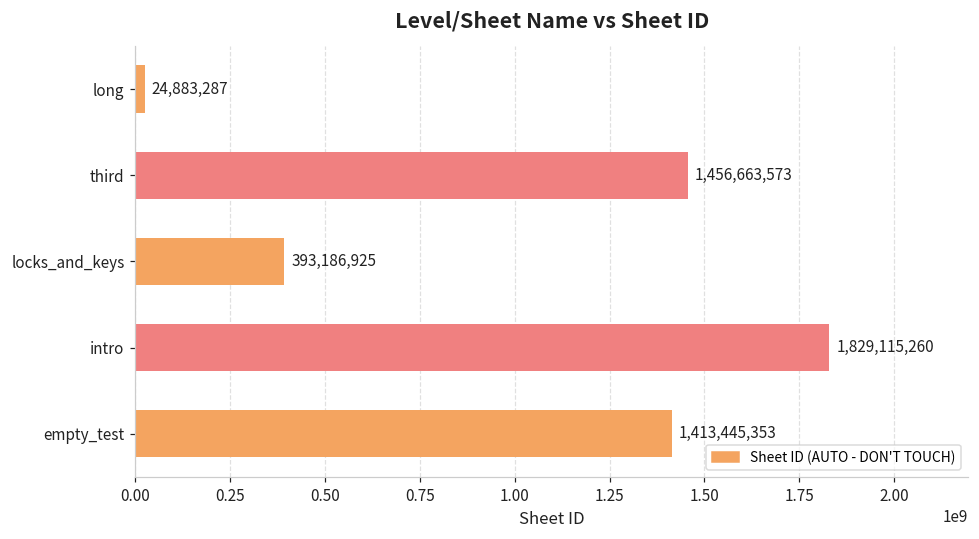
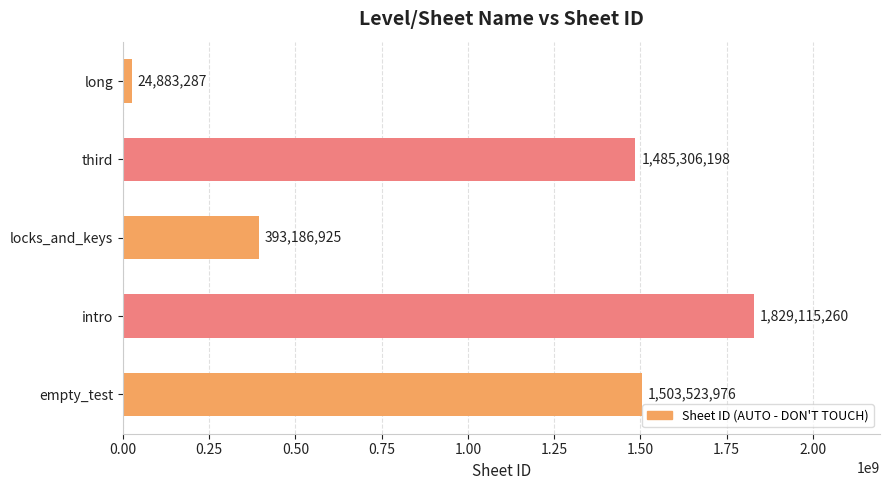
  {
    "long": "24,883,287",
-   "third": "1,456,663,573",
+   "third": "1,485,306,198",
    "locks_and_keys": "393,186,925",
    "intro": "1,829,115,260",
-   "empty_test": "1,413,445,353"
+   "empty_test": "1,503,523,976"
  }
